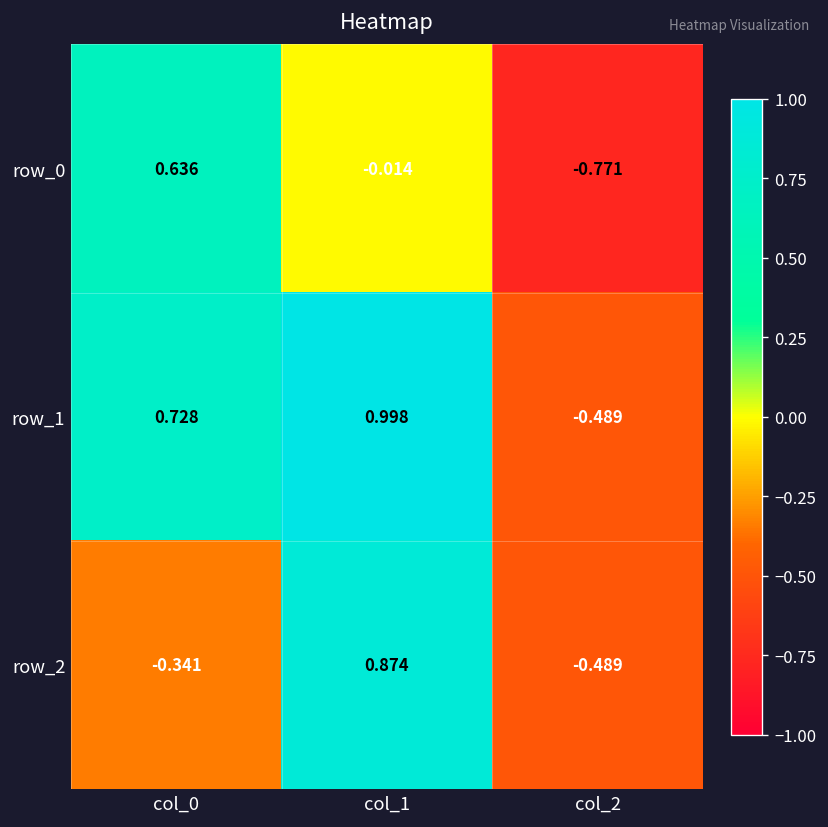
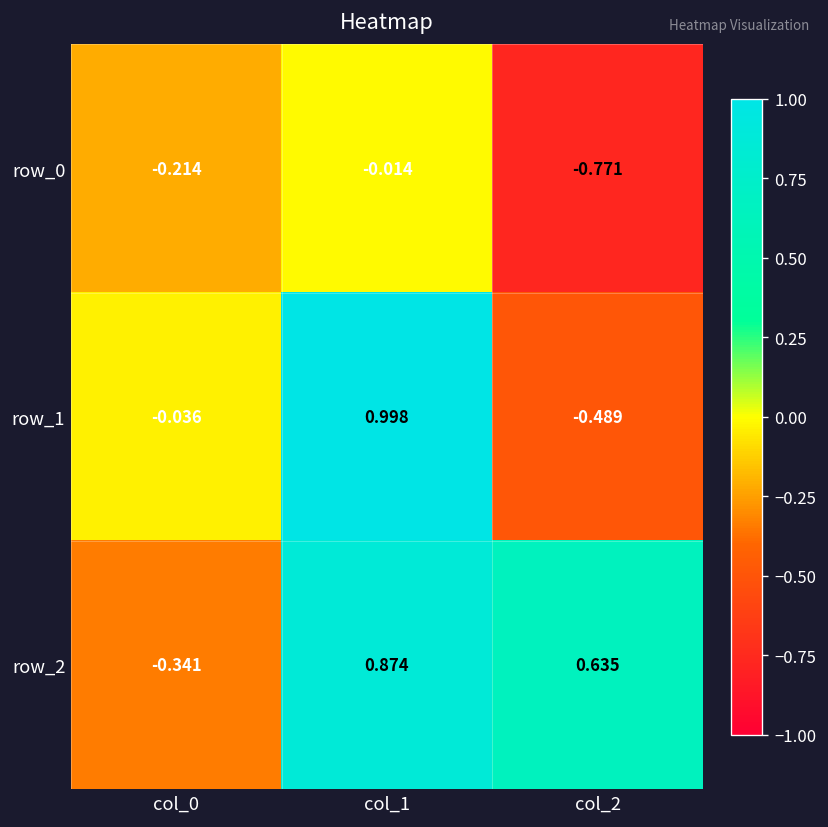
  {
    "row_0": {
-     "col_0": 0.636,
+     "col_0": -0.214,
      "col_1": -0.014,
      "col_2": -0.771
    },
    "row_1": {
-     "col_0": 0.728,
+     "col_0": -0.036,
      "col_1": 0.998,
      "col_2": -0.489
    },
    "row_2": {
      "col_0": -0.341,
      "col_1": 0.874,
-     "col_2": -0.489
+     "col_2": 0.635
    }
  }
